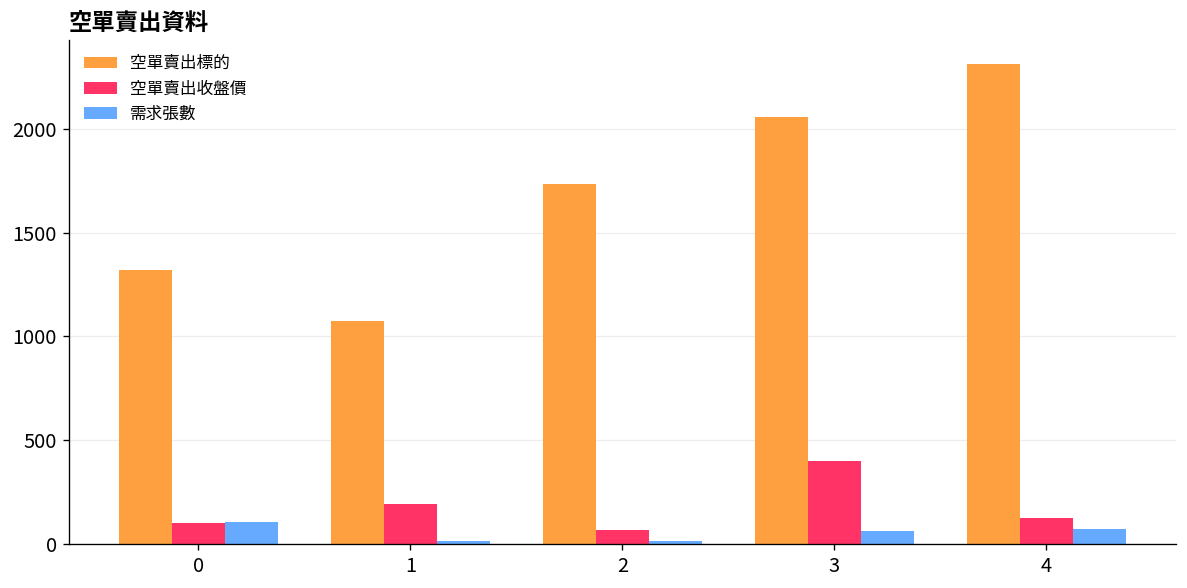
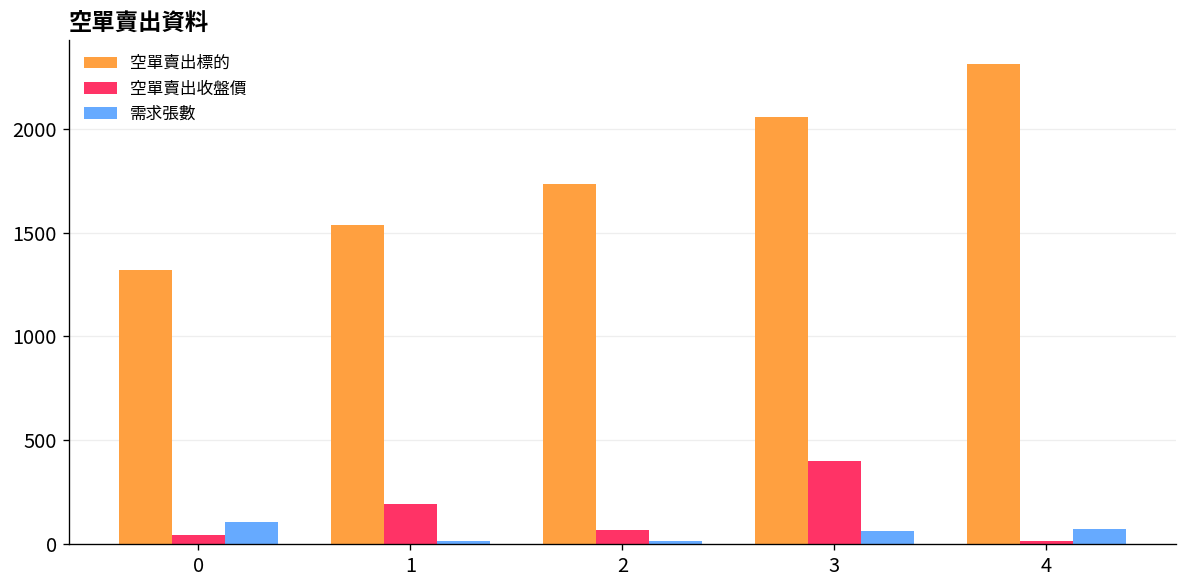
  {
    "空單賣出標的": {
      "0": 1320,
-     "1": 1080,
+     "1": 1540,
      "2": 1740,
      "3": 2060,
      "4": 2310
    },
    "空單賣出收盤價": {
-     "0": 100,
+     "0": 40,
      "1": 190,
      "2": 70,
      "3": 400,
-     "4": 120
+     "4": 10
    },
    "需求張數": {
      "0": 100,
      "2": 20,
      "3": 60,
      "4": 70
    }
  }
